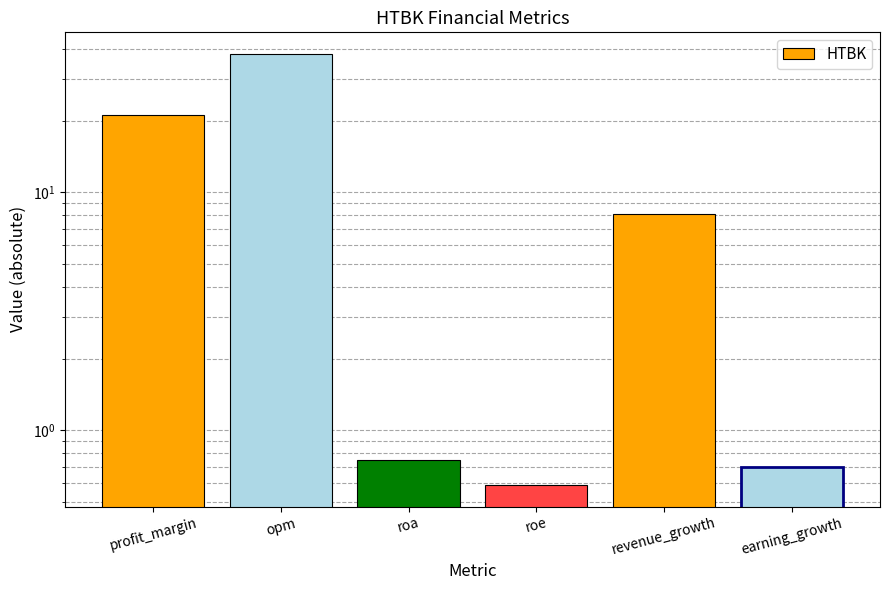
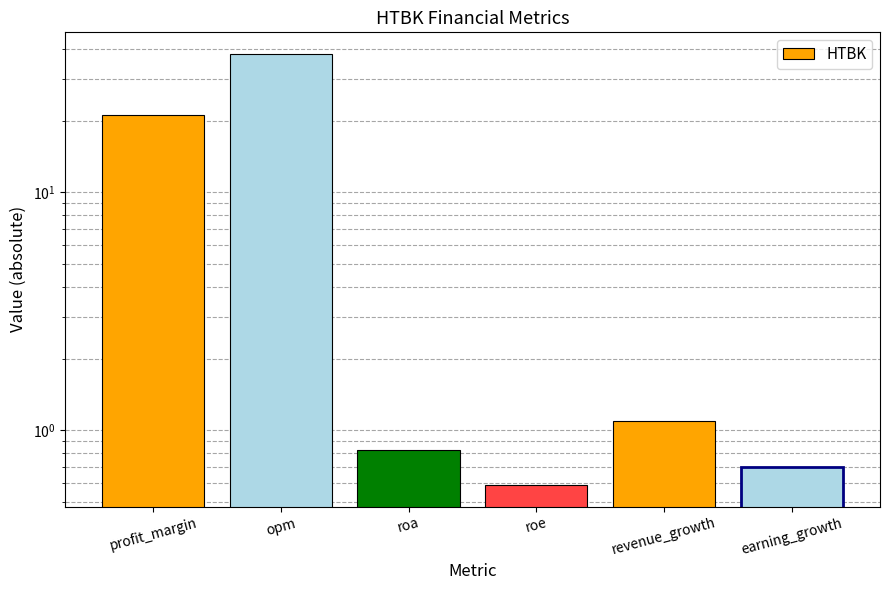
  {
    "profit_margin": 21,
    "opm": 38,
-   "roa": 0.75,
+   "roa": 0.83,
    "roe": 0.59,
-   "revenue_growth": 8.1,
+   "revenue_growth": 1.1,
    "earning_growth": 0.70
  }
